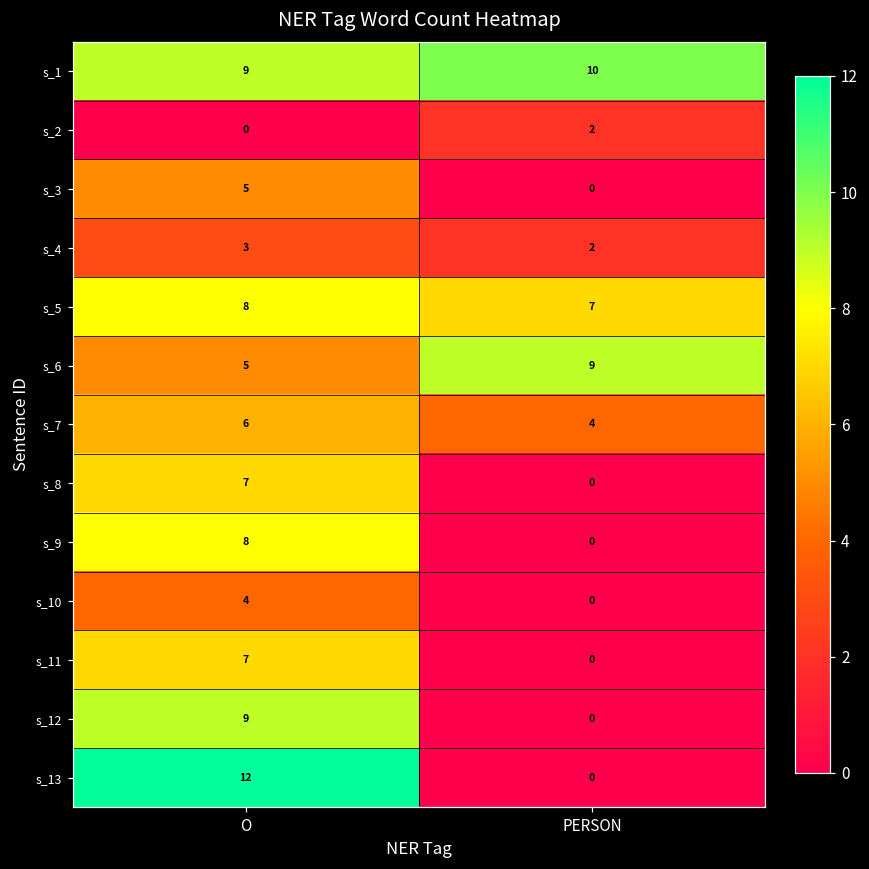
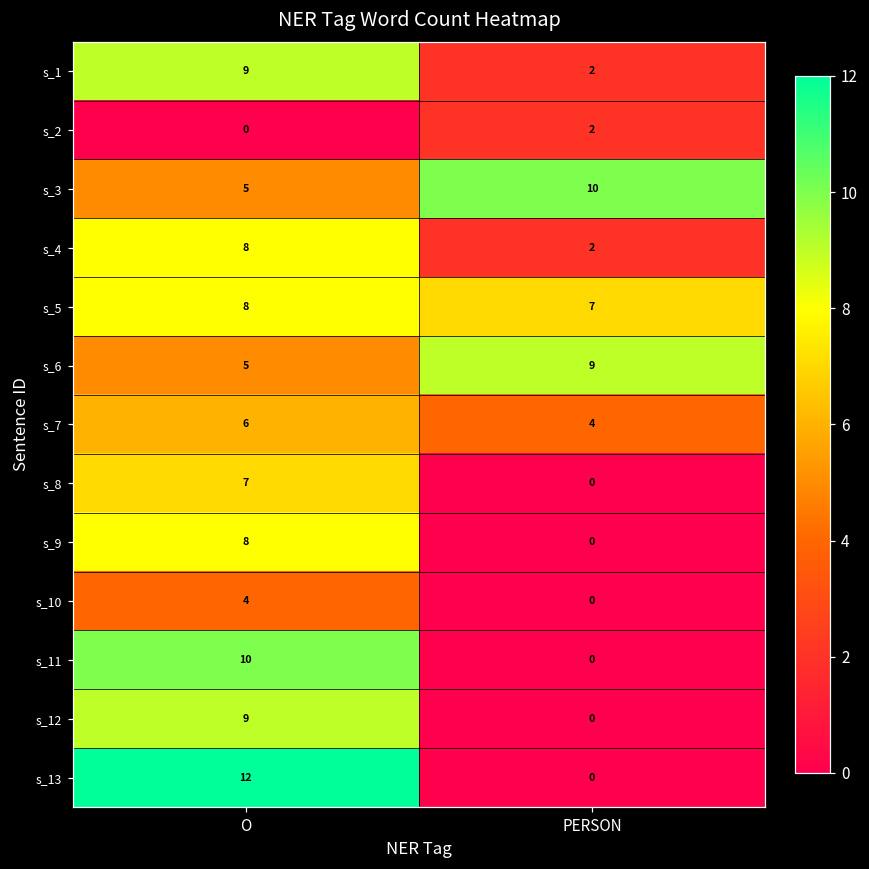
  {
    "s_1": {
      "O": 9,
-     "PERSON": 10
+     "PERSON": 2
    },
    "s_2": {
      "O": 0,
      "PERSON": 2
    },
    "s_3": {
      "O": 5,
-     "PERSON": 0
+     "PERSON": 10
    },
    "s_4": {
-     "O": 3,
+     "O": 8,
      "PERSON": 2
    },
    "s_5": {
      "O": 8,
      "PERSON": 7
    },
    "s_6": {
      "O": 5,
      "PERSON": 9
    },
    "s_7": {
      "O": 6,
      "PERSON": 4
    },
    "s_8": {
      "O": 7,
      "PERSON": 0
    },
    "s_9": {
      "O": 8,
      "PERSON": 0
    },
    "s_10": {
      "O": 4,
      "PERSON": 0
    },
    "s_11": {
-     "O": 7,
+     "O": 10,
      "PERSON": 0
    },
    "s_12": {
      "O": 9,
      "PERSON": 0
    },
    "s_13": {
      "O": 12,
      "PERSON": 0
    }
  }
